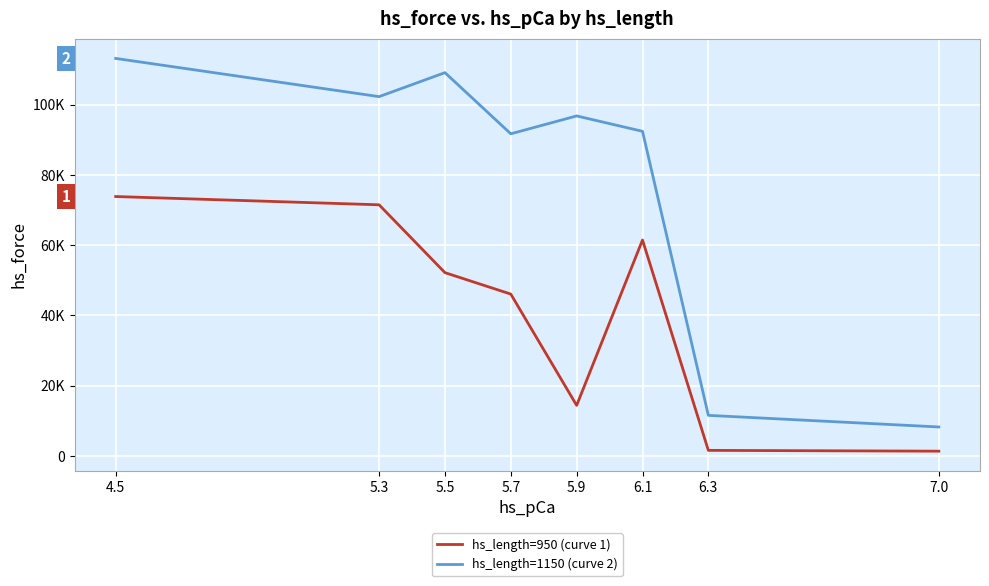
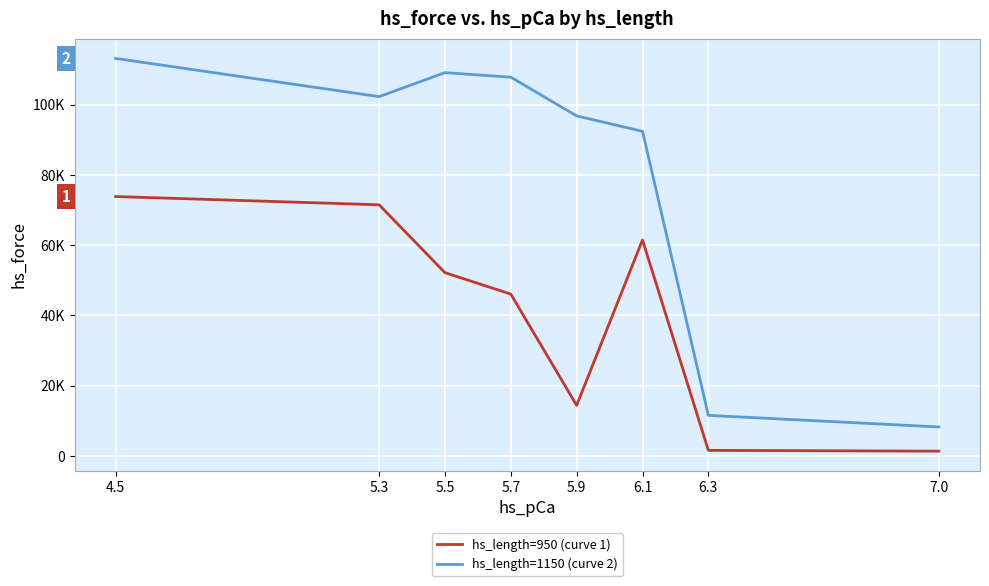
  {
    "hs_length=950 (curve 1)": {
      "4.5": 74000,
      "5.3": 71000,
      "5.5": 52000,
      "5.7": 46000,
      "5.9": 14000,
      "6.1": 61000,
      "6.3": 2000,
      "7.0": 1000
    },
    "hs_length=1150 (curve 2)": {
      "4.5": 113000,
      "5.3": 102000,
      "5.5": 109000,
-     "5.7": 92000,
+     "5.7": 108000,
      "5.9": 97000,
      "6.1": 92000,
      "6.3": 12000,
      "7.0": 8000
    }
  }
